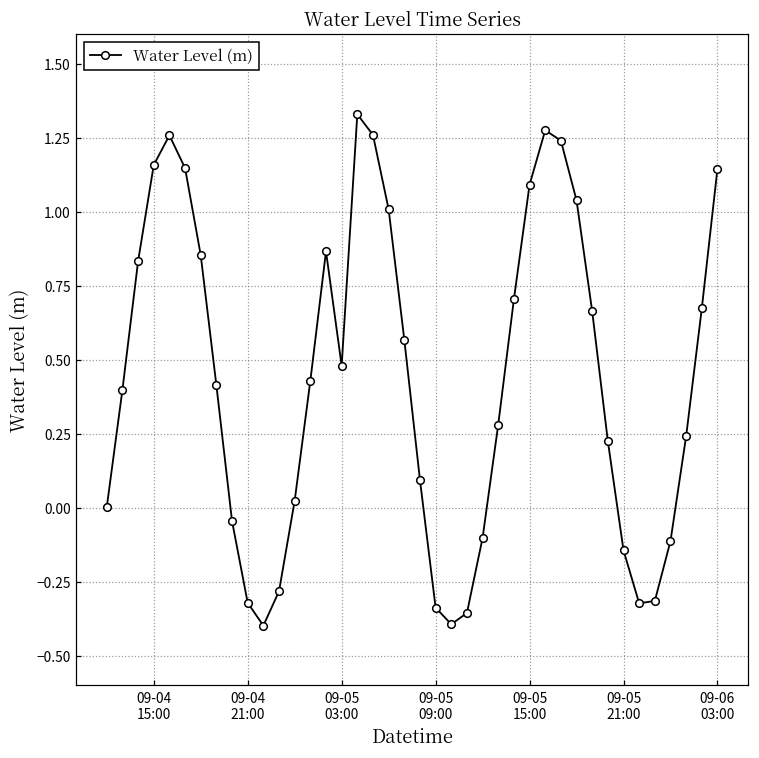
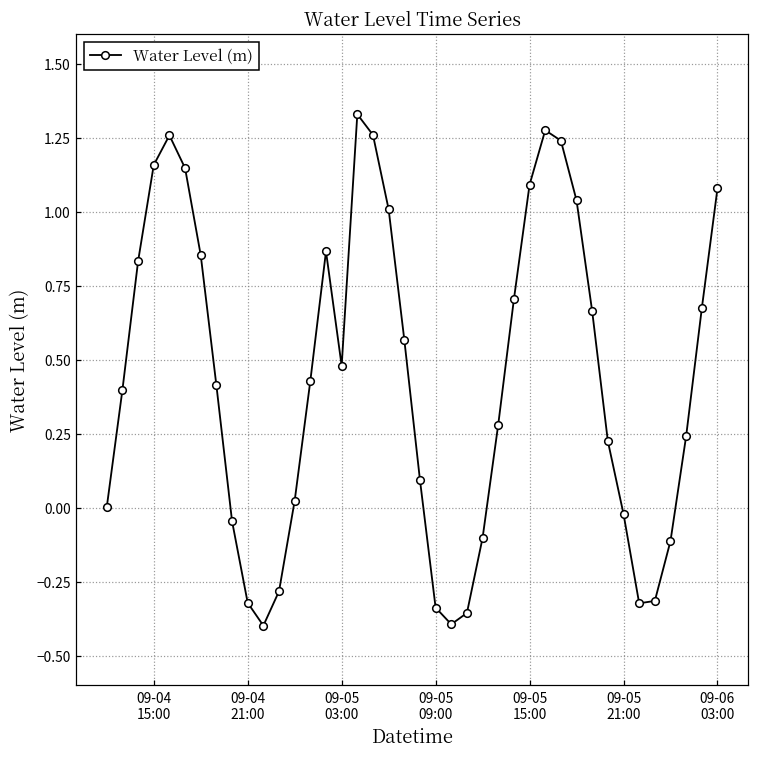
  {
    "09-04 15:00": 1.16,
    "09-04 21:00": -0.32,
    "09-05 03:00": 0.48,
    "09-05 09:00": -0.34,
    "09-05 15:00": 1.09,
-   "09-05 21:00": -0.14,
-   "09-06 03:00": 1.15
+   "09-05 21:00": -0.02,
+   "09-06 03:00": 1.08
  }
